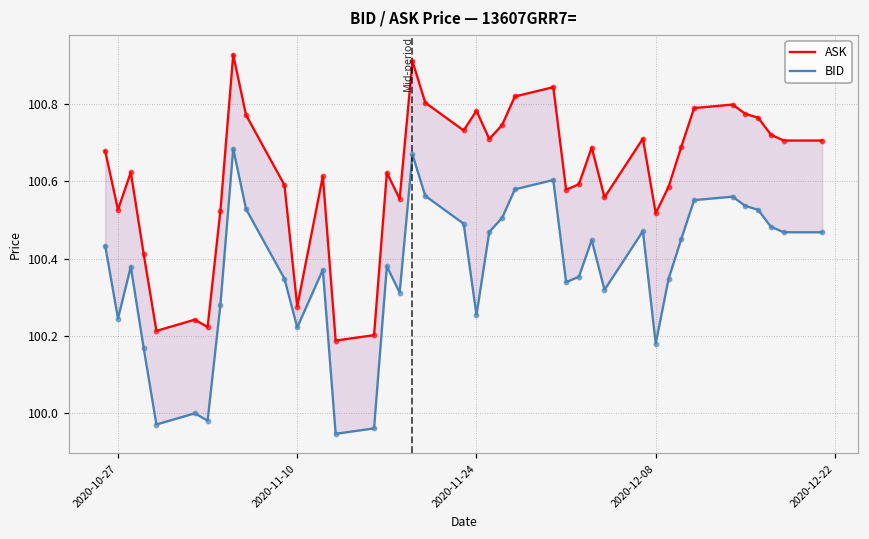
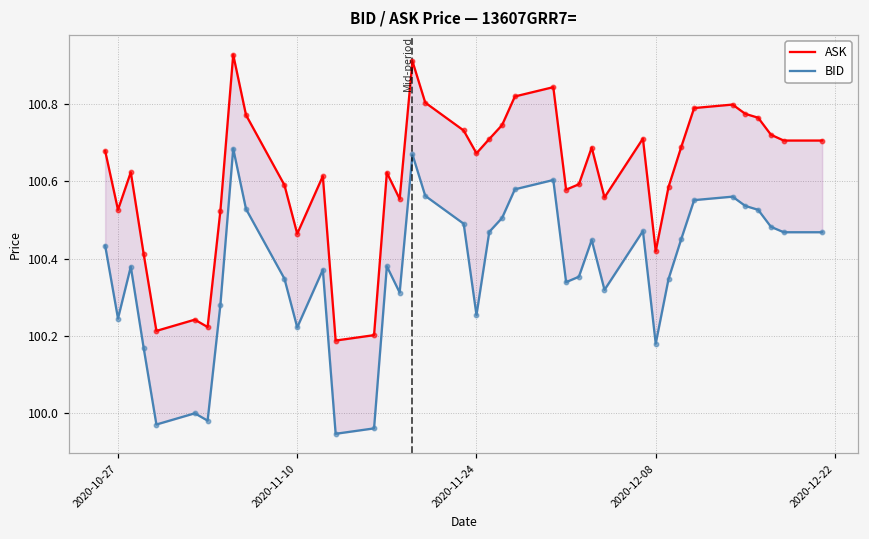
  {
    "ASK": {
      "2020-10-27": 100.53,
-     "2020-11-10": 100.28,
-     "2020-11-24": 100.78,
-     "2020-12-08": 100.52
+     "2020-11-10": 100.46,
+     "2020-11-24": 100.67,
+     "2020-12-08": 100.42
    },
    "BID": {
      "2020-10-27": 100.25,
      "2020-11-10": 100.22,
      "2020-11-24": 100.25,
      "2020-12-08": 100.18
    }
  }
